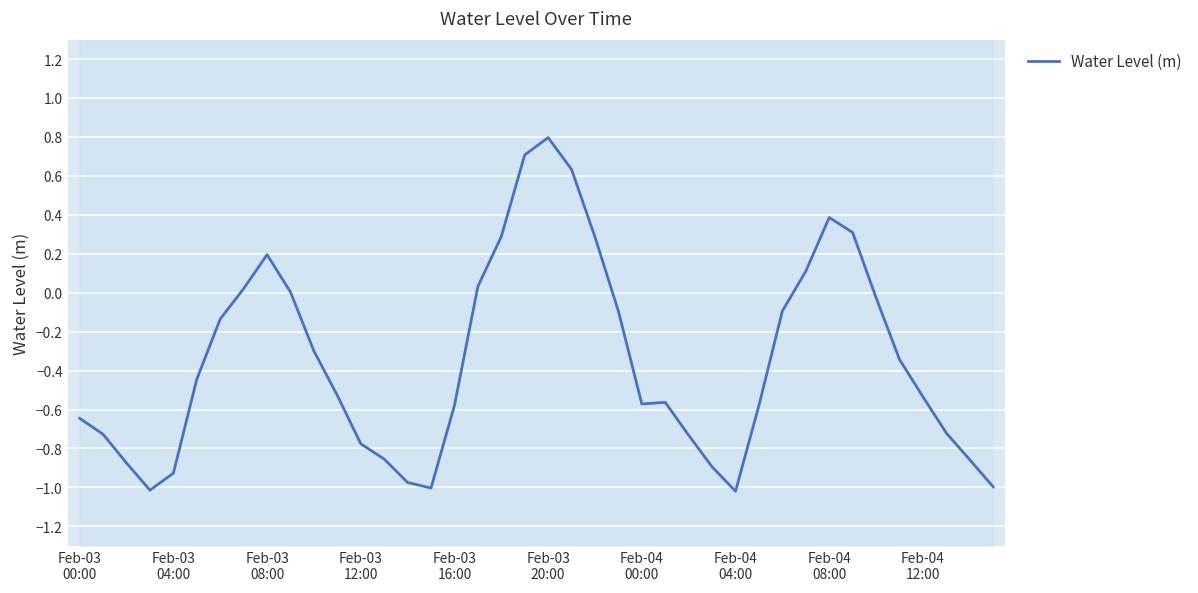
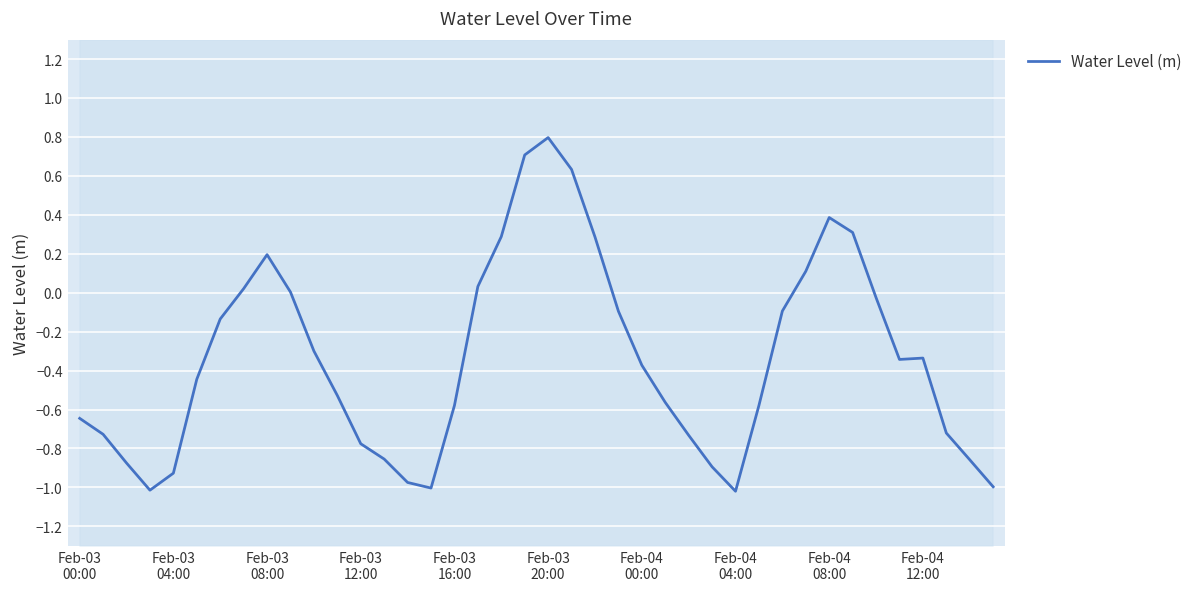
  {
    "Water Level (m)": {
      "Feb-03 00:00": -0.65,
      "Feb-03 04:00": -0.93,
      "Feb-03 08:00": 0.20,
      "Feb-03 12:00": -0.78,
      "Feb-03 16:00": -0.58,
      "Feb-03 20:00": 0.80,
-     "Feb-04 00:00": -0.57,
+     "Feb-04 00:00": -0.37,
      "Feb-04 04:00": -1.02,
      "Feb-04 08:00": 0.39,
-     "Feb-04 12:00": -0.53
+     "Feb-04 12:00": -0.34
    }
  }
